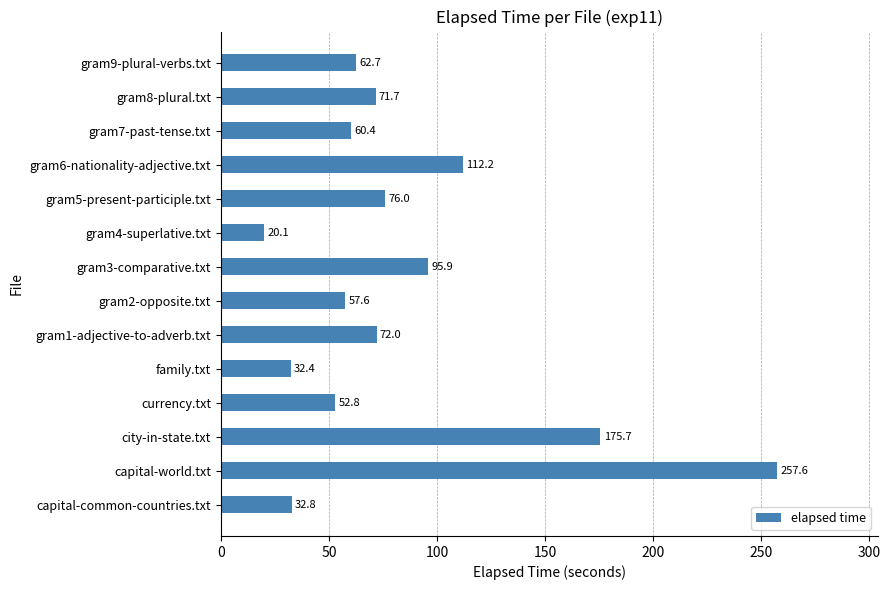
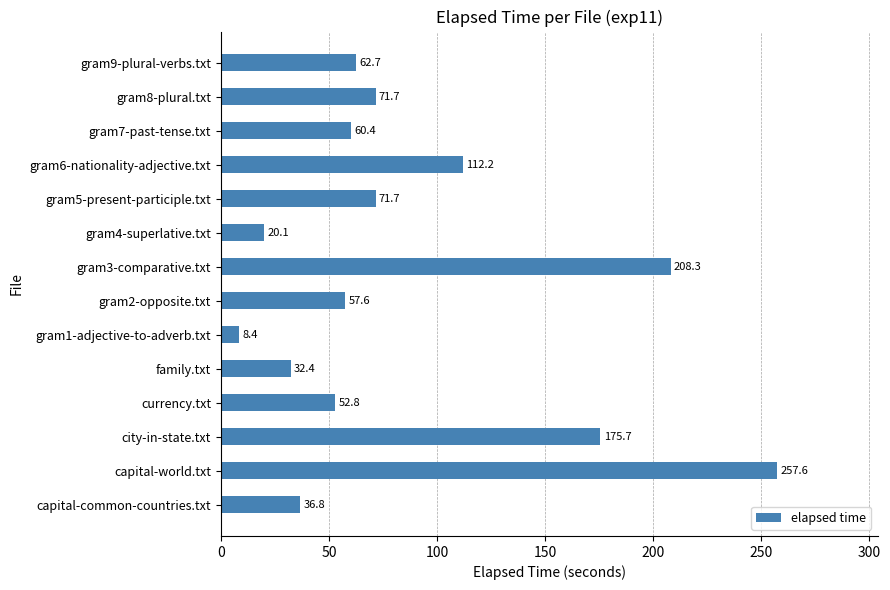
  {
    "gram9-plural-verbs.txt": 62.7,
    "gram8-plural.txt": 71.7,
    "gram7-past-tense.txt": 60.4,
    "gram6-nationality-adjective.txt": 112.2,
-   "gram5-present-participle.txt": 76.0,
+   "gram5-present-participle.txt": 71.7,
    "gram4-superlative.txt": 20.1,
-   "gram3-comparative.txt": 95.9,
+   "gram3-comparative.txt": 208.3,
    "gram2-opposite.txt": 57.6,
-   "gram1-adjective-to-adverb.txt": 72.0,
+   "gram1-adjective-to-adverb.txt": 8.4,
    "family.txt": 32.4,
    "currency.txt": 52.8,
    "city-in-state.txt": 175.7,
    "capital-world.txt": 257.6,
-   "capital-common-countries.txt": 32.8
+   "capital-common-countries.txt": 36.8
  }
